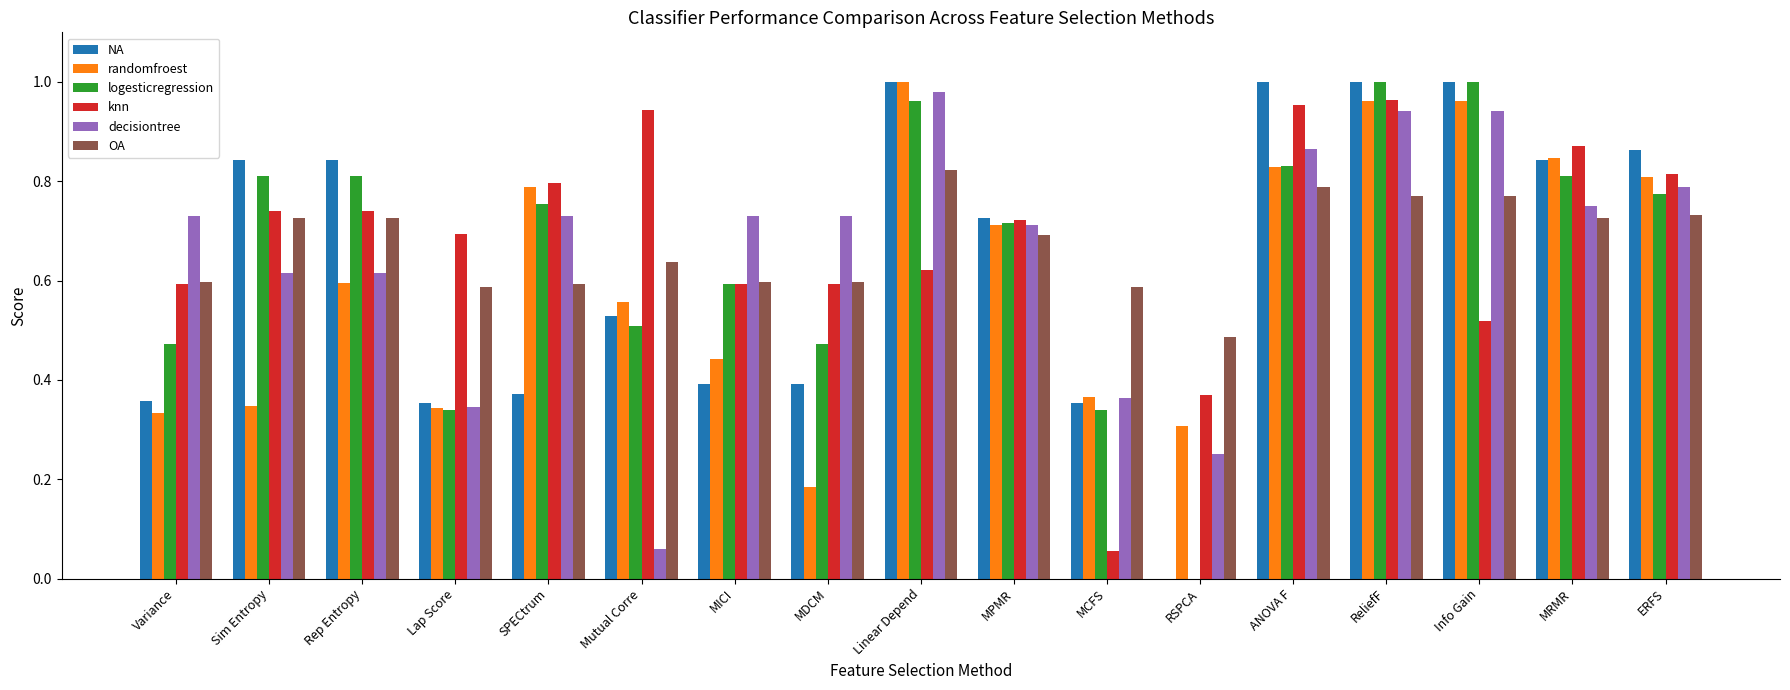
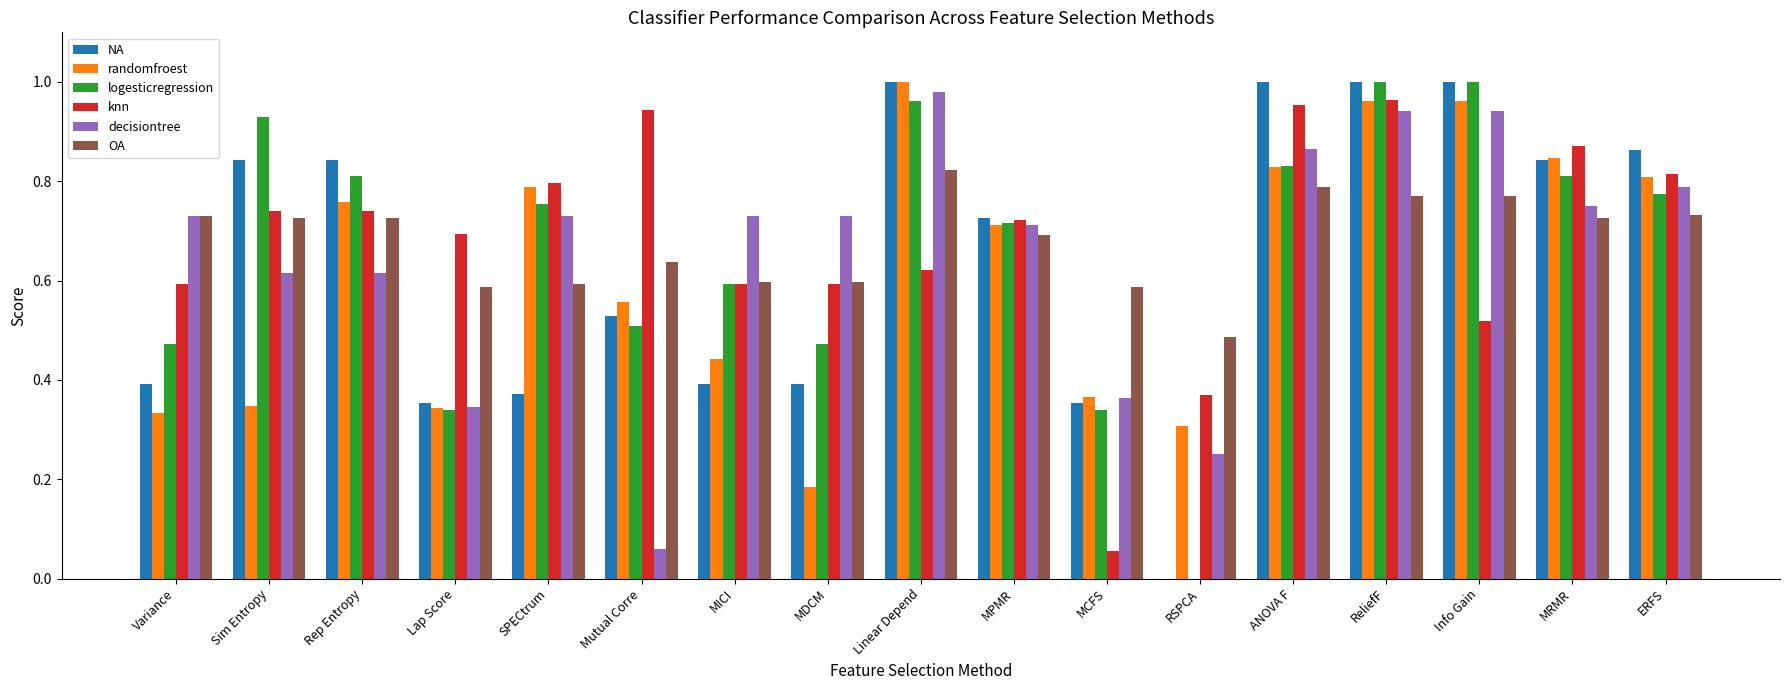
  {
    "NA": {
-     "Variance": 0.36,
+     "Variance": 0.39,
      "Sim Entropy": 0.84,
      "Rep Entropy": 0.84,
      "Lap Score": 0.35,
      "SPECtrum": 0.37,
      "Mutual Corre": 0.53,
      "MICI": 0.39,
      "MDCM": 0.39,
      "Linear Depend": 1.00,
      "MPMR": 0.73,
      "MCFS": 0.35,
      "RSPCA": 0.00,
      "ANOVA F": 1.00,
      "ReliefF": 1.00,
      "Info Gain": 1.00,
      "MRMR": 0.84,
      "ERFS": 0.86
    },
    "randomfroest": {
      "Variance": 0.33,
      "Sim Entropy": 0.35,
-     "Rep Entropy": 0.60,
+     "Rep Entropy": 0.76,
      "Lap Score": 0.34,
      "SPECtrum": 0.79,
      "Mutual Corre": 0.56,
      "MICI": 0.44,
      "MDCM": 0.18,
      "Linear Depend": 1.00,
      "MPMR": 0.71,
      "MCFS": 0.37,
      "RSPCA": 0.31,
      "ANOVA F": 0.83,
      "ReliefF": 0.96,
      "Info Gain": 0.96,
      "MRMR": 0.85,
      "ERFS": 0.81
    },
    "logesticregression": {
      "Variance": 0.47,
-     "Sim Entropy": 0.81,
+     "Sim Entropy": 0.93,
      "Rep Entropy": 0.81,
      "Lap Score": 0.34,
      "SPECtrum": 0.75,
      "Mutual Corre": 0.51,
      "MICI": 0.59,
      "MDCM": 0.47,
      "Linear Depend": 0.96,
      "MPMR": 0.72,
      "MCFS": 0.34,
      "RSPCA": 0.00,
      "ANOVA F": 0.83,
      "ReliefF": 1.00,
      "Info Gain": 1.00,
      "MRMR": 0.81,
      "ERFS": 0.77
    },
    "knn": {
      "Variance": 0.59,
      "Sim Entropy": 0.74,
      "Rep Entropy": 0.74,
      "Lap Score": 0.69,
      "SPECtrum": 0.80,
      "Mutual Corre": 0.94,
      "MICI": 0.59,
      "MDCM": 0.59,
      "Linear Depend": 0.62,
      "MPMR": 0.72,
      "MCFS": 0.06,
      "RSPCA": 0.37,
      "ANOVA F": 0.95,
      "ReliefF": 0.96,
      "Info Gain": 0.52,
      "MRMR": 0.87,
      "ERFS": 0.81
    },
    "decisiontree": {
      "Variance": 0.73,
      "Sim Entropy": 0.62,
      "Rep Entropy": 0.62,
      "Lap Score": 0.35,
      "SPECtrum": 0.73,
      "Mutual Corre": 0.06,
      "MICI": 0.73,
      "MDCM": 0.73,
      "Linear Depend": 0.98,
      "MPMR": 0.71,
      "MCFS": 0.36,
      "RSPCA": 0.25,
      "ANOVA F": 0.87,
      "ReliefF": 0.94,
      "Info Gain": 0.94,
      "MRMR": 0.75,
      "ERFS": 0.79
    },
    "OA": {
-     "Variance": 0.60,
+     "Variance": 0.73,
      "Sim Entropy": 0.73,
      "Rep Entropy": 0.73,
      "Lap Score": 0.59,
      "SPECtrum": 0.59,
      "Mutual Corre": 0.64,
      "MICI": 0.60,
      "MDCM": 0.60,
      "Linear Depend": 0.82,
      "MPMR": 0.69,
      "MCFS": 0.59,
      "RSPCA": 0.49,
      "ANOVA F": 0.79,
      "ReliefF": 0.77,
      "Info Gain": 0.77,
      "MRMR": 0.73,
      "ERFS": 0.73
    }
  }
